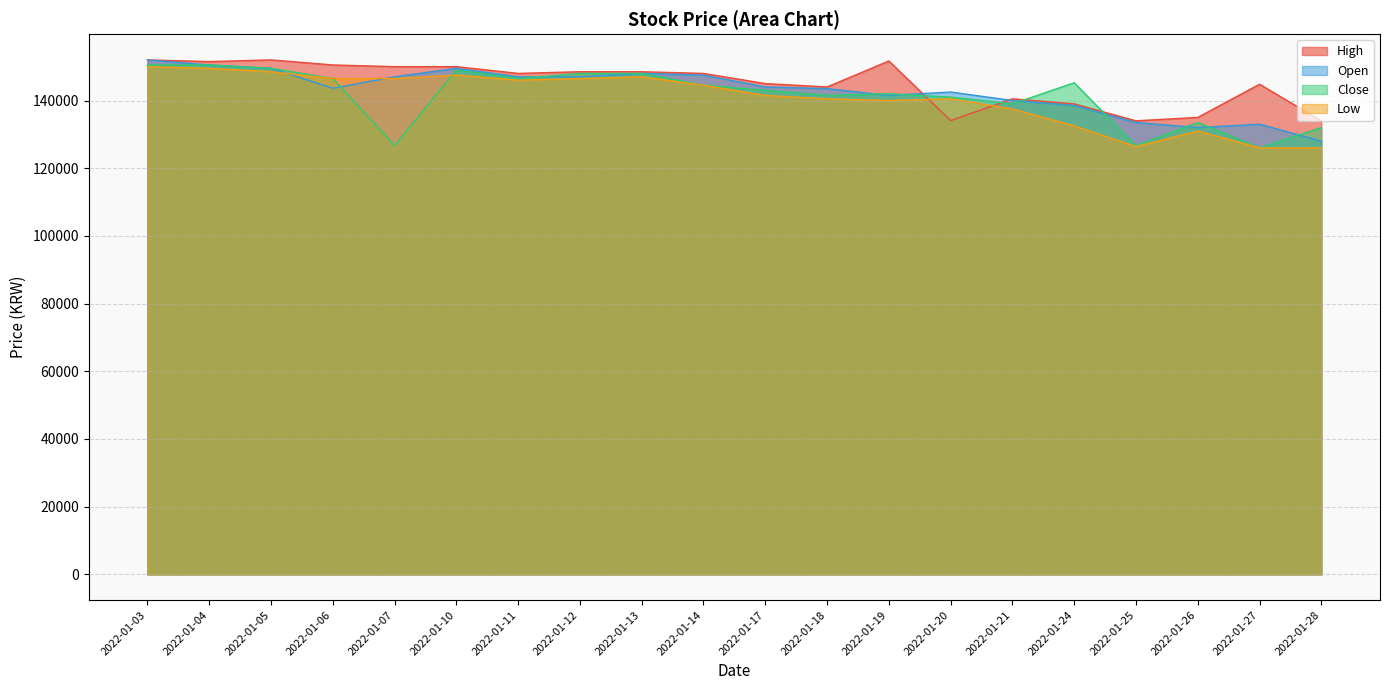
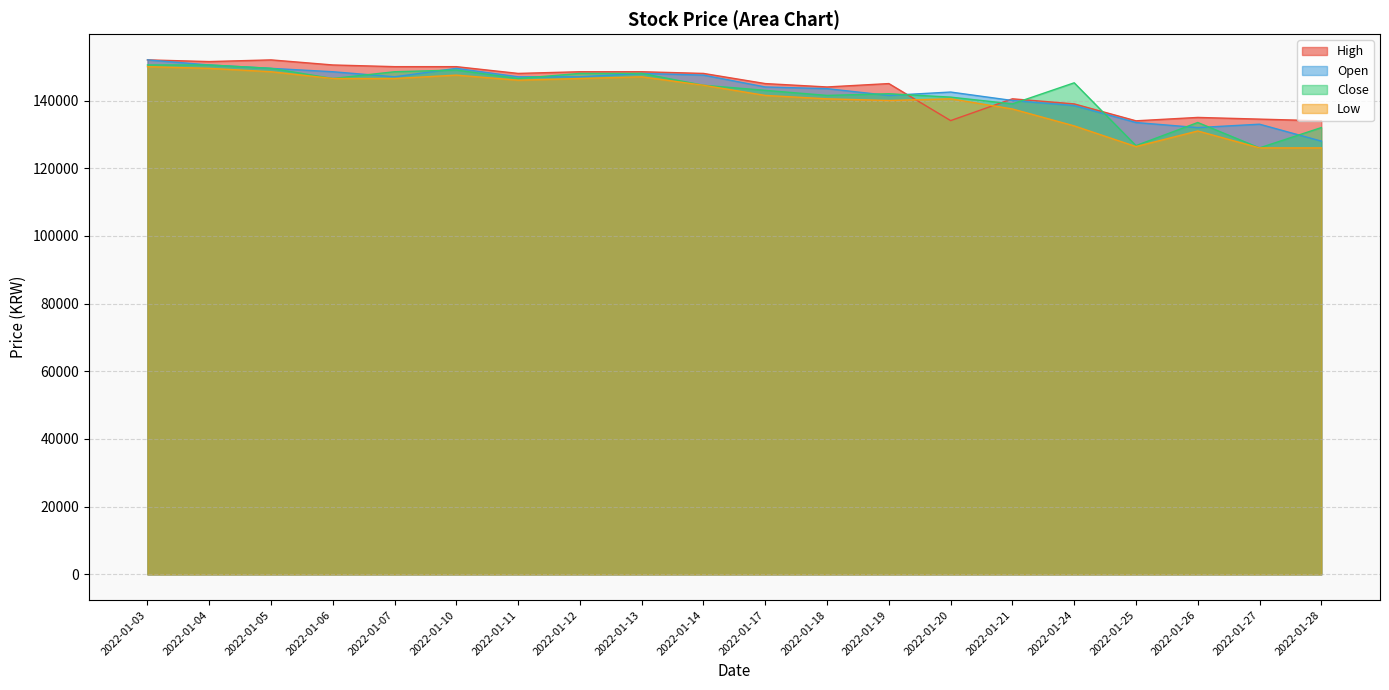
  {
    "High": {
      "2022-01-04": 152000,
      "2022-01-05": 152000,
      "2022-01-06": 151000,
      "2022-01-07": 150000,
      "2022-01-11": 148000,
      "2022-01-17": 145000,
-     "2022-01-19": 152000,
+     "2022-01-19": 145000,
      "2022-01-20": 134000,
      "2022-01-26": 135000,
-     "2022-01-27": 145000
+     "2022-01-27": 135000
    },
    "Open": {
-     "2022-01-06": 144000,
+     "2022-01-06": 149000,
      "2022-01-17": 144000,
      "2022-01-20": 143000,
      "2022-01-26": 132000,
      "2022-01-27": 133000,
      "2022-01-28": 128000
    },
    "Close": {
-     "2022-01-07": 127000,
+     "2022-01-07": 149000,
      "2022-01-17": 143000,
      "2022-01-18": 142000,
      "2022-01-21": 139000,
      "2022-01-24": 145000,
      "2022-01-26": 134000,
      "2022-01-28": 132000
    },
    "Low": {
      "2022-01-04": 150000,
      "2022-01-05": 149000,
      "2022-01-10": 148000,
      "2022-01-13": 147000,
      "2022-01-17": 142000,
      "2022-01-18": 141000,
      "2022-01-19": 140000,
      "2022-01-21": 138000,
      "2022-01-24": 133000,
      "2022-01-26": 131000,
      "2022-01-28": 126000
    }
  }
